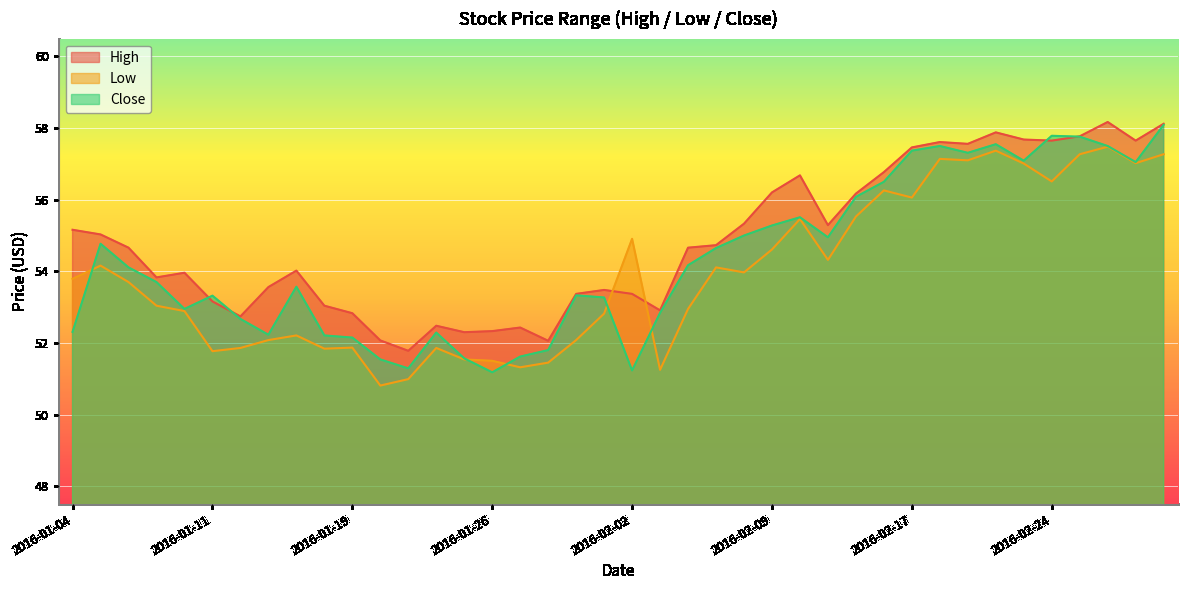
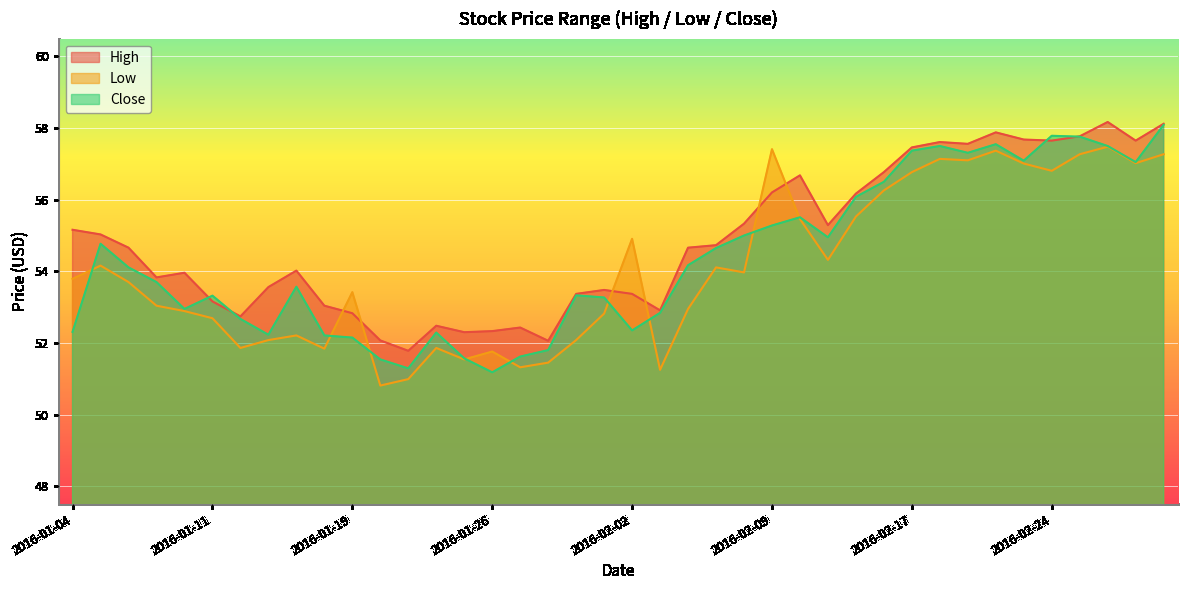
  {
    "High": {
      "2016-01-04": 55.2,
      "2016-01-11": 53.2,
      "2016-01-19": 52.8,
      "2016-01-26": 52.3,
      "2016-02-02": 53.4,
      "2016-02-09": 56.2,
      "2016-02-17": 57.5,
      "2016-02-24": 57.7
    },
    "Low": {
      "2016-01-04": 53.8,
-     "2016-01-11": 51.8,
-     "2016-01-19": 51.9,
-     "2016-01-26": 51.5,
+     "2016-01-11": 52.7,
+     "2016-01-19": 53.4,
+     "2016-01-26": 51.8,
      "2016-02-02": 54.9,
-     "2016-02-09": 54.6,
-     "2016-02-17": 56.1,
-     "2016-02-24": 56.5
+     "2016-02-09": 57.4,
+     "2016-02-17": 56.8,
+     "2016-02-24": 56.8
    },
    "Close": {
      "2016-01-04": 52.3,
      "2016-01-11": 53.3,
      "2016-01-19": 52.2,
      "2016-01-26": 51.2,
-     "2016-02-02": 51.2,
+     "2016-02-02": 52.3,
      "2016-02-09": 55.3,
      "2016-02-17": 57.4,
      "2016-02-24": 57.8
    }
  }
